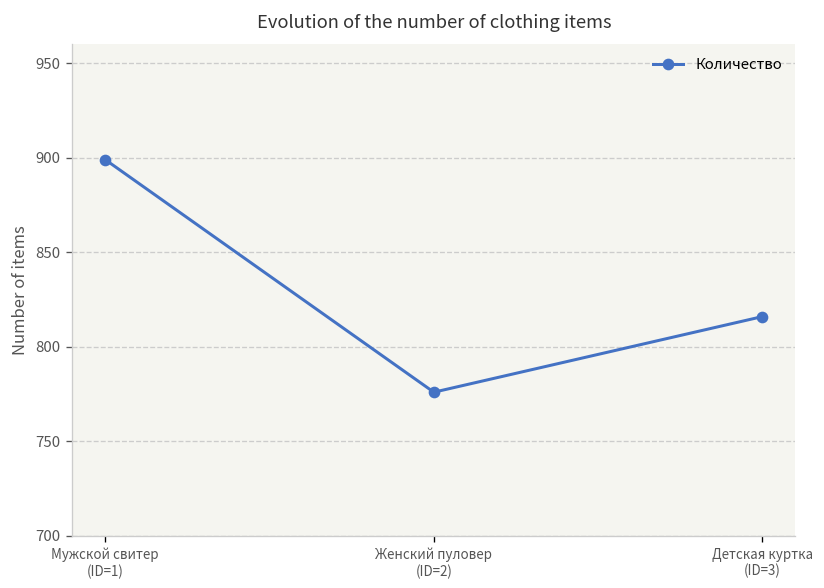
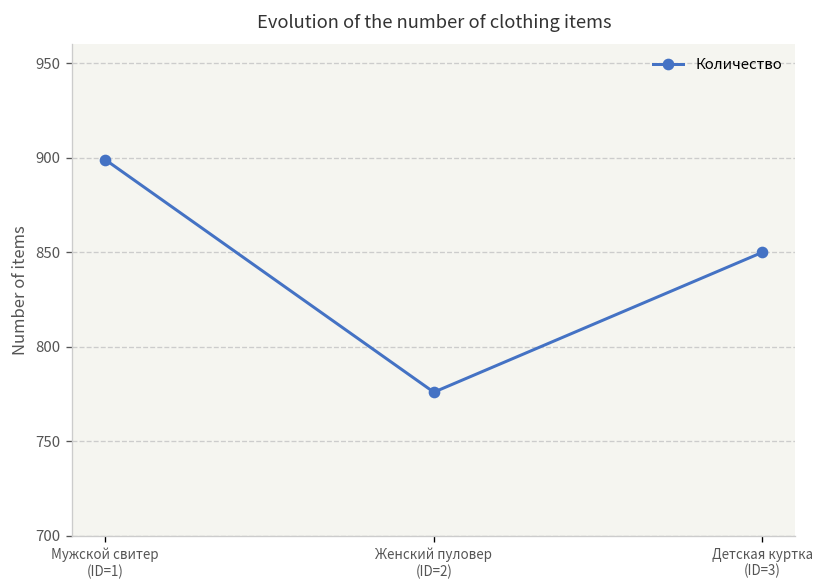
  {
    "Мужской свитер (ID=1)": 899,
    "Женский пуловер (ID=2)": 776,
-   "Детская куртка (ID=3)": 816
+   "Детская куртка (ID=3)": 850
  }
